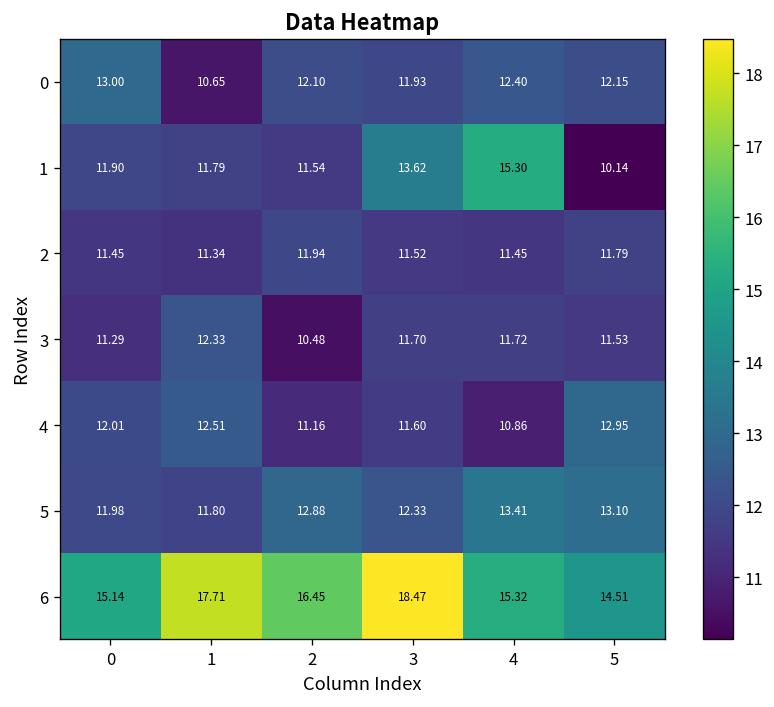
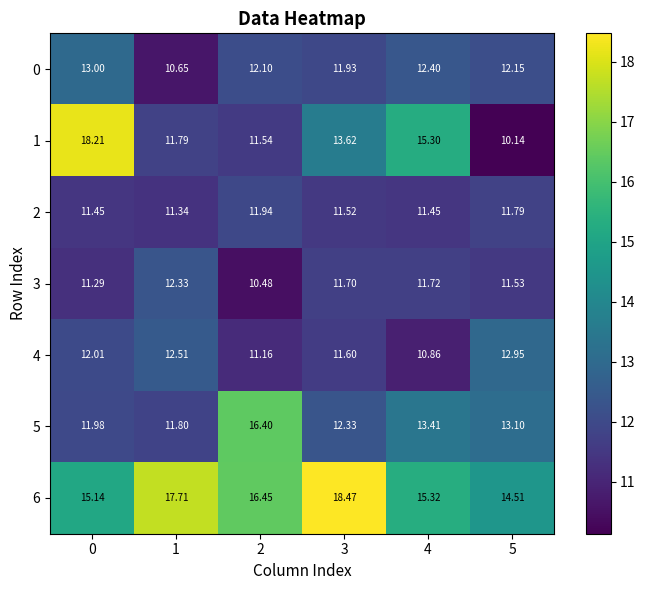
  {
    "0": {
      "0": 13.00,
      "1": 10.65,
      "2": 12.10,
      "3": 11.93,
      "4": 12.40,
      "5": 12.15
    },
    "1": {
-     "0": 11.90,
+     "0": 18.21,
      "1": 11.79,
      "2": 11.54,
      "3": 13.62,
      "4": 15.30,
      "5": 10.14
    },
    "2": {
      "0": 11.45,
      "1": 11.34,
      "2": 11.94,
      "3": 11.52,
      "4": 11.45,
      "5": 11.79
    },
    "3": {
      "0": 11.29,
      "1": 12.33,
      "2": 10.48,
      "3": 11.70,
      "4": 11.72,
      "5": 11.53
    },
    "4": {
      "0": 12.01,
      "1": 12.51,
      "2": 11.16,
      "3": 11.60,
      "4": 10.86,
      "5": 12.95
    },
    "5": {
      "0": 11.98,
      "1": 11.80,
-     "2": 12.88,
+     "2": 16.40,
      "3": 12.33,
      "4": 13.41,
      "5": 13.10
    },
    "6": {
      "0": 15.14,
      "1": 17.71,
      "2": 16.45,
      "3": 18.47,
      "4": 15.32,
      "5": 14.51
    }
  }
